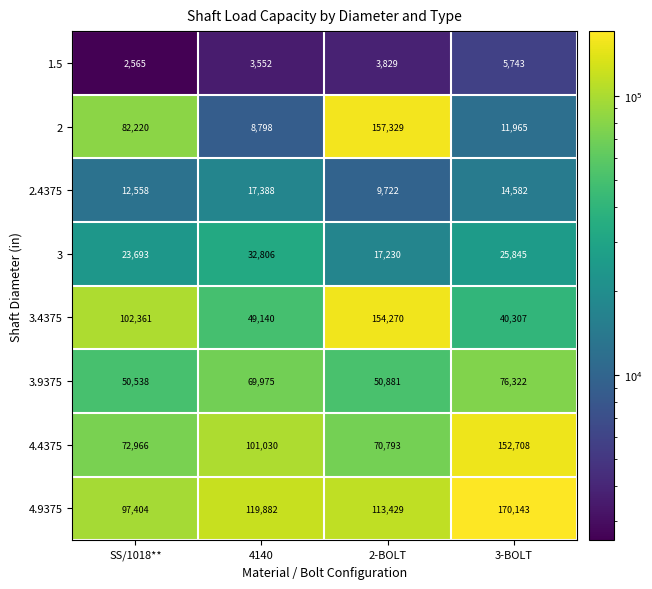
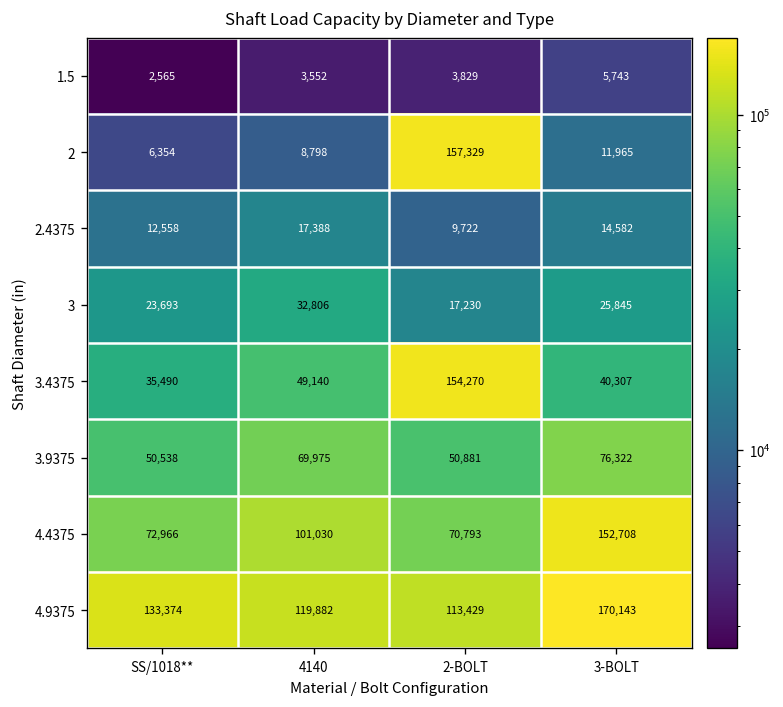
  {
    "1.5": {
      "SS/1018**": "2,565",
      "4140": "3,552",
      "2-BOLT": "3,829",
      "3-BOLT": "5,743"
    },
    "2": {
-     "SS/1018**": "82,220",
+     "SS/1018**": "6,354",
      "4140": "8,798",
      "2-BOLT": "157,329",
      "3-BOLT": "11,965"
    },
    "2.4375": {
      "SS/1018**": "12,558",
      "4140": "17,388",
      "2-BOLT": "9,722",
      "3-BOLT": "14,582"
    },
    "3": {
      "SS/1018**": "23,693",
      "4140": "32,806",
      "2-BOLT": "17,230",
      "3-BOLT": "25,845"
    },
    "3.4375": {
-     "SS/1018**": "102,361",
+     "SS/1018**": "35,490",
      "4140": "49,140",
      "2-BOLT": "154,270",
      "3-BOLT": "40,307"
    },
    "3.9375": {
      "SS/1018**": "50,538",
      "4140": "69,975",
      "2-BOLT": "50,881",
      "3-BOLT": "76,322"
    },
    "4.4375": {
      "SS/1018**": "72,966",
      "4140": "101,030",
      "2-BOLT": "70,793",
      "3-BOLT": "152,708"
    },
    "4.9375": {
-     "SS/1018**": "97,404",
+     "SS/1018**": "133,374",
      "4140": "119,882",
      "2-BOLT": "113,429",
      "3-BOLT": "170,143"
    }
  }
